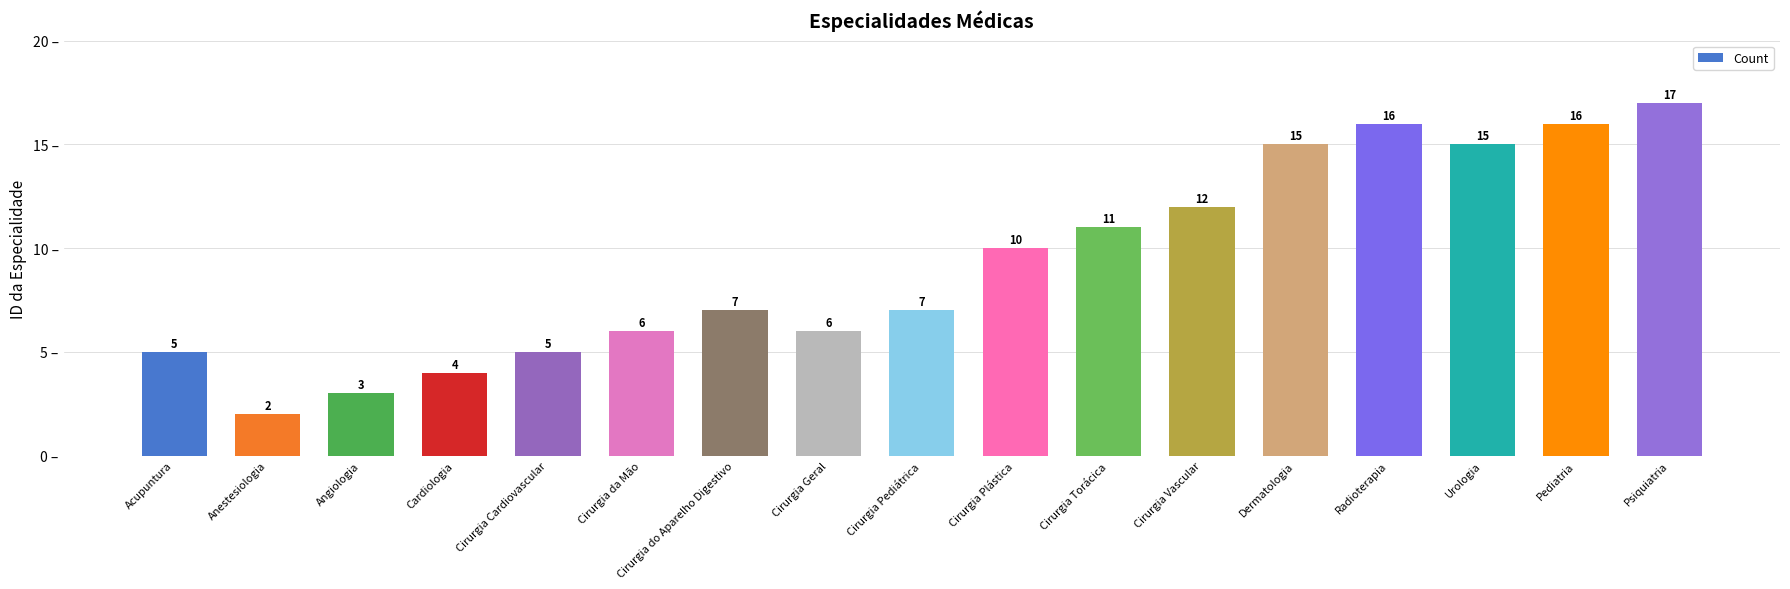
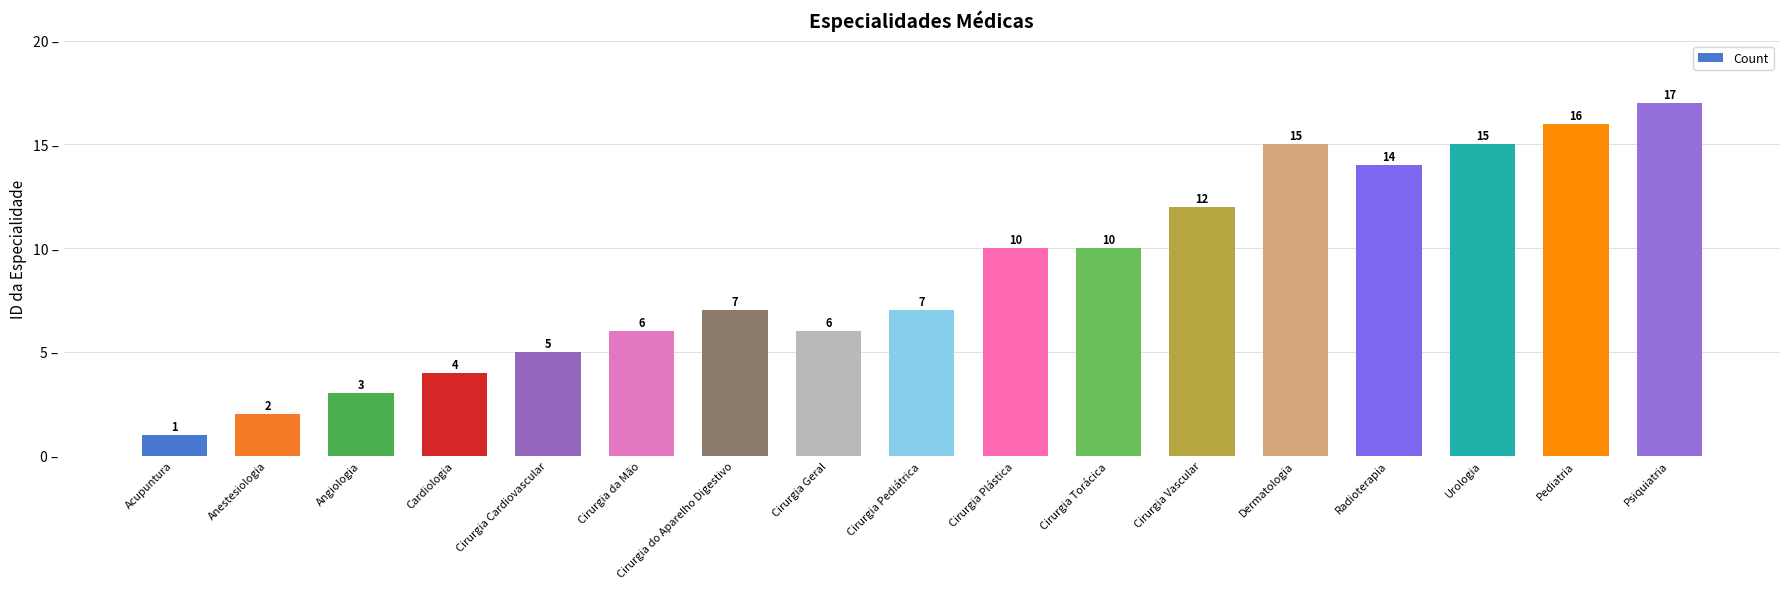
  {
-   "Acupuntura": 5,
+   "Acupuntura": 1,
    "Anestesiologia": 2,
    "Angiologia": 3,
    "Cardiologia": 4,
    "Cirurgia Cardiovascular": 5,
    "Cirurgia da Mão": 6,
    "Cirurgia do Aparelho Digestivo": 7,
    "Cirurgia Geral": 6,
    "Cirurgia Pediátrica": 7,
    "Cirurgia Plástica": 10,
-   "Cirurgia Torácica": 11,
+   "Cirurgia Torácica": 10,
    "Cirurgia Vascular": 12,
    "Dermatologia": 15,
-   "Radioterapia": 16,
+   "Radioterapia": 14,
    "Urologia": 15,
    "Pediatria": 16,
    "Psiquiatria": 17
  }
